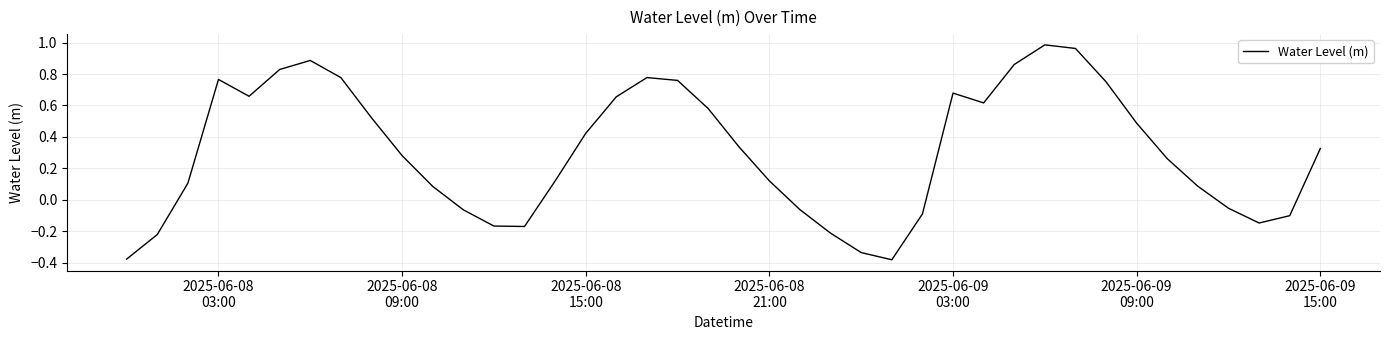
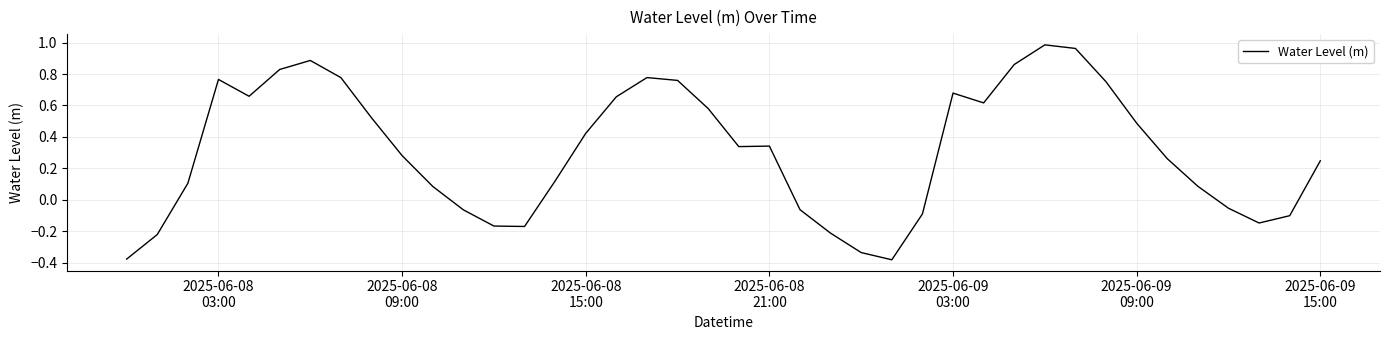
  {
    "2025-06-08 03:00": 0.77,
    "2025-06-08 09:00": 0.28,
    "2025-06-08 15:00": 0.42,
-   "2025-06-08 21:00": 0.12,
+   "2025-06-08 21:00": 0.34,
    "2025-06-09 03:00": 0.68,
    "2025-06-09 09:00": 0.49,
-   "2025-06-09 15:00": 0.33
+   "2025-06-09 15:00": 0.25
  }
